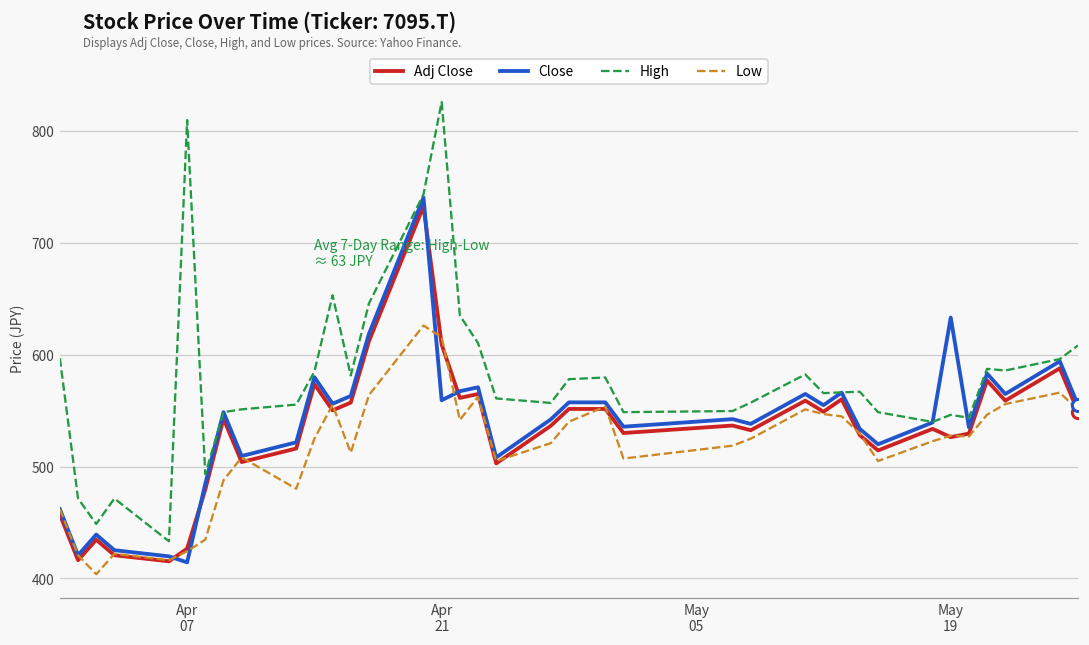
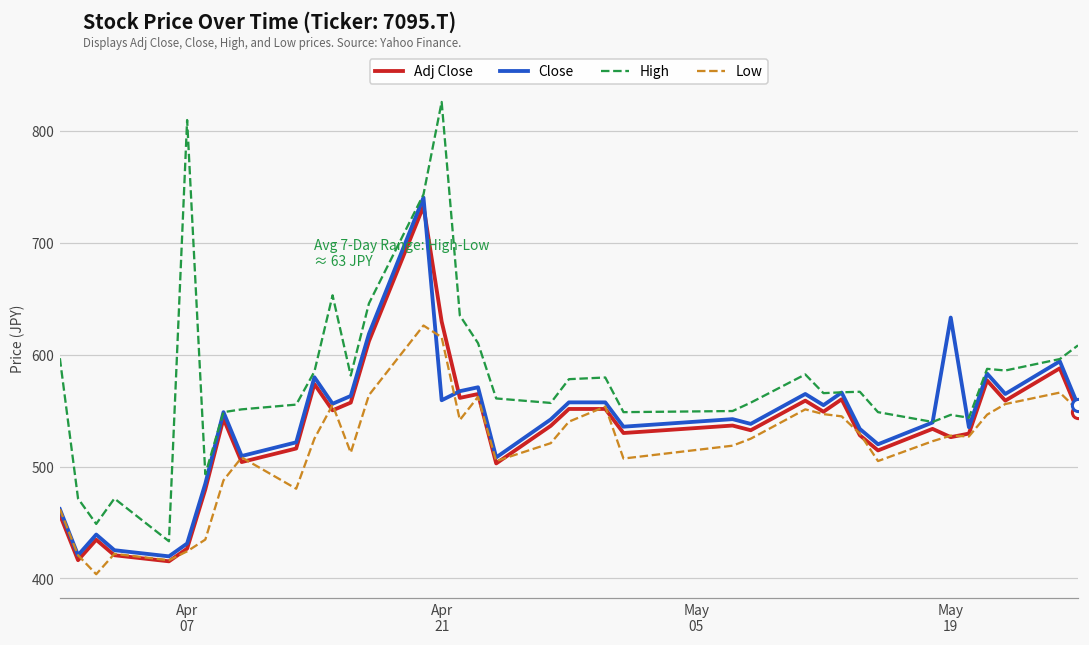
  {
    "Adj Close": {
-     "Apr 21": 609
+     "Apr 21": 630
    },
    "Close": {
-     "Apr 07": 414,
+     "Apr 07": 431,
      "Apr 21": 559,
      "May 19": 633
    },
    "High": {
      "Apr 07": 810,
      "Apr 21": 826,
      "May 19": 546
    },
    "Low": {
      "Apr 21": 616
    }
  }
